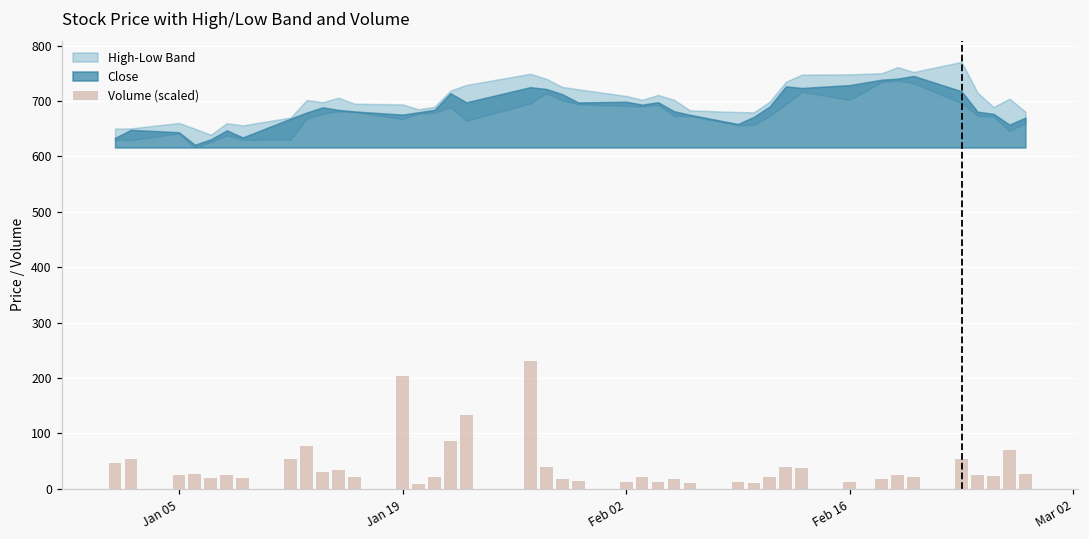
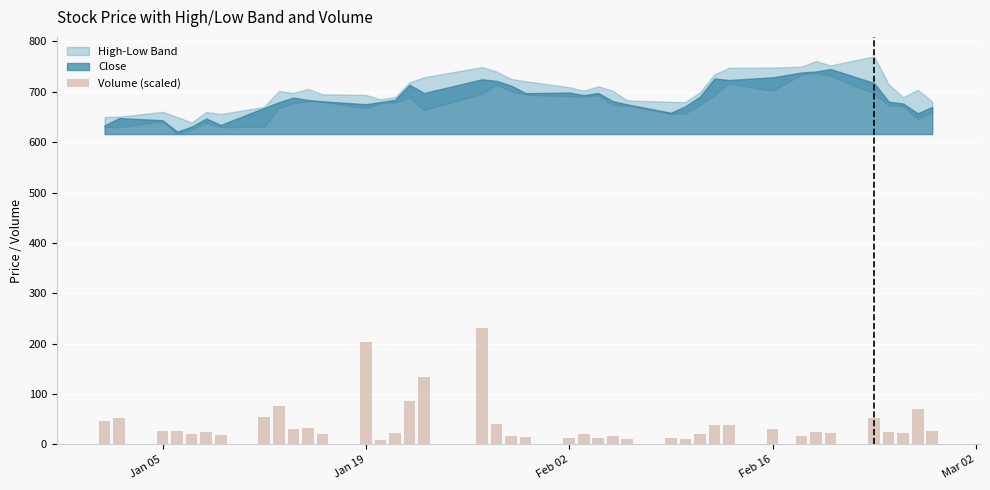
  {
    "Volume (scaled)": {
      "Jan 05": 30,
      "Jan 19": 200,
      "Feb 02": 10,
-     "Feb 16": 10
+     "Feb 16": 30
    }
  }
